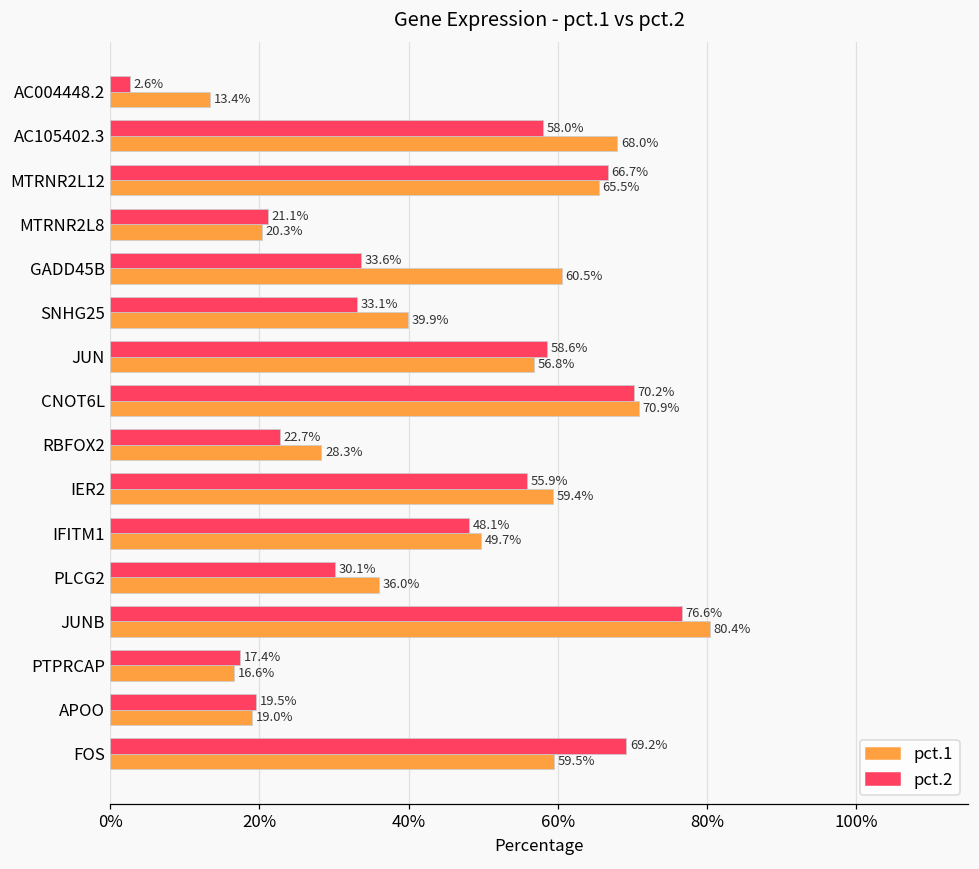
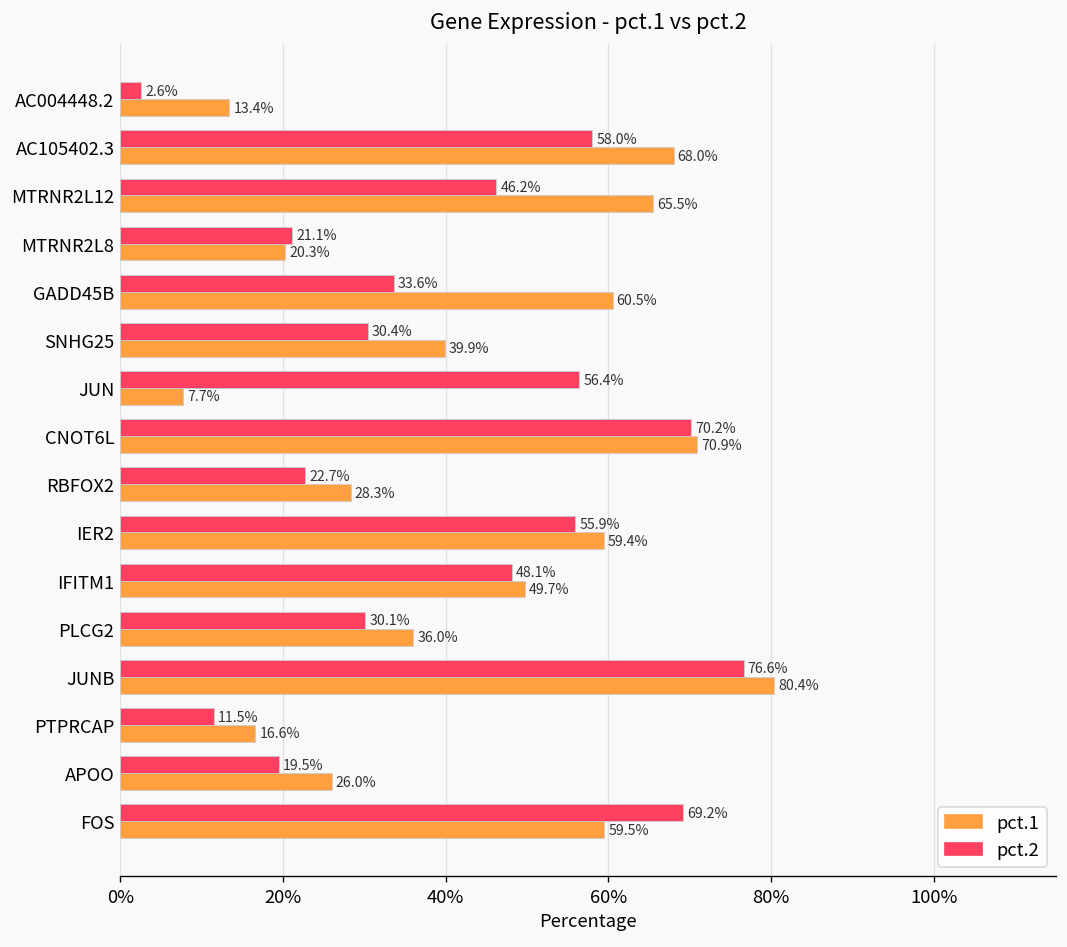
  {
    "pct.1": {
      "AC004448.2": "13.4%",
      "AC105402.3": "68.0%",
      "MTRNR2L12": "65.5%",
      "MTRNR2L8": "20.3%",
      "GADD45B": "60.5%",
      "SNHG25": "39.9%",
-     "JUN": "56.8%",
+     "JUN": "7.7%",
      "CNOT6L": "70.9%",
      "RBFOX2": "28.3%",
      "IER2": "59.4%",
      "IFITM1": "49.7%",
      "PLCG2": "36.0%",
      "JUNB": "80.4%",
      "PTPRCAP": "16.6%",
-     "APOO": "19.0%",
+     "APOO": "26.0%",
      "FOS": "59.5%"
    },
    "pct.2": {
      "AC004448.2": "2.6%",
      "AC105402.3": "58.0%",
-     "MTRNR2L12": "66.7%",
+     "MTRNR2L12": "46.2%",
      "MTRNR2L8": "21.1%",
      "GADD45B": "33.6%",
-     "SNHG25": "33.1%",
-     "JUN": "58.6%",
+     "SNHG25": "30.4%",
+     "JUN": "56.4%",
      "CNOT6L": "70.2%",
      "RBFOX2": "22.7%",
      "IER2": "55.9%",
      "IFITM1": "48.1%",
      "PLCG2": "30.1%",
      "JUNB": "76.6%",
-     "PTPRCAP": "17.4%",
+     "PTPRCAP": "11.5%",
      "APOO": "19.5%",
      "FOS": "69.2%"
    }
  }
